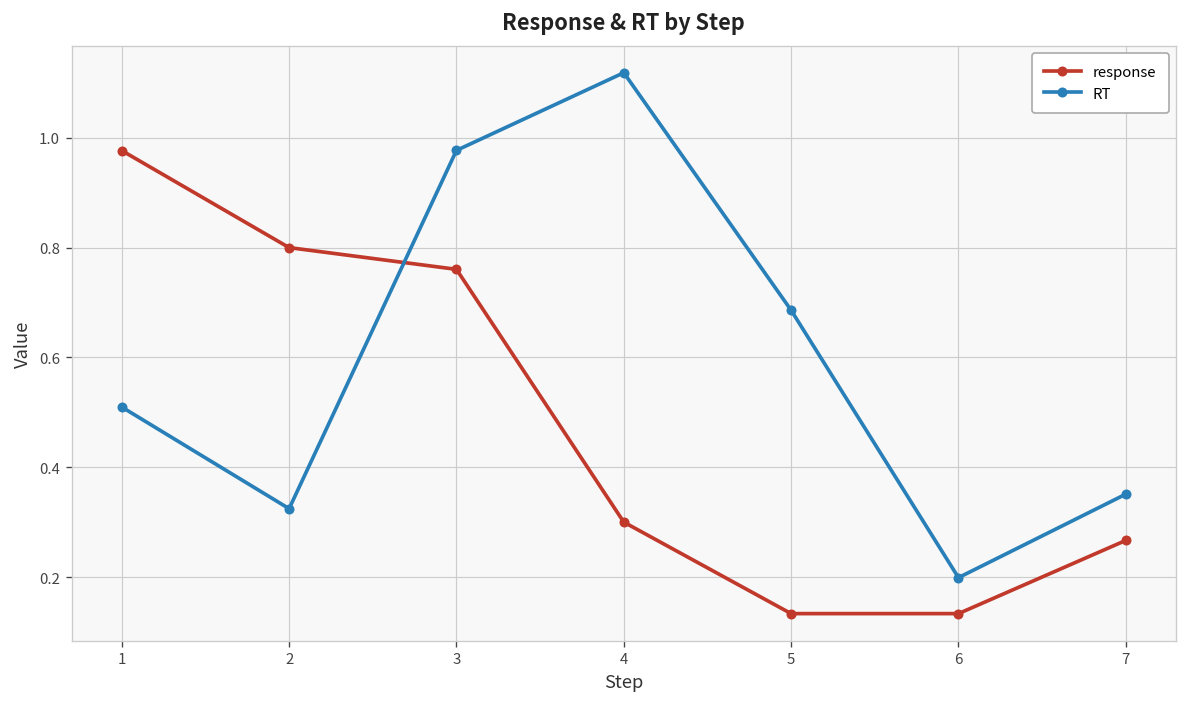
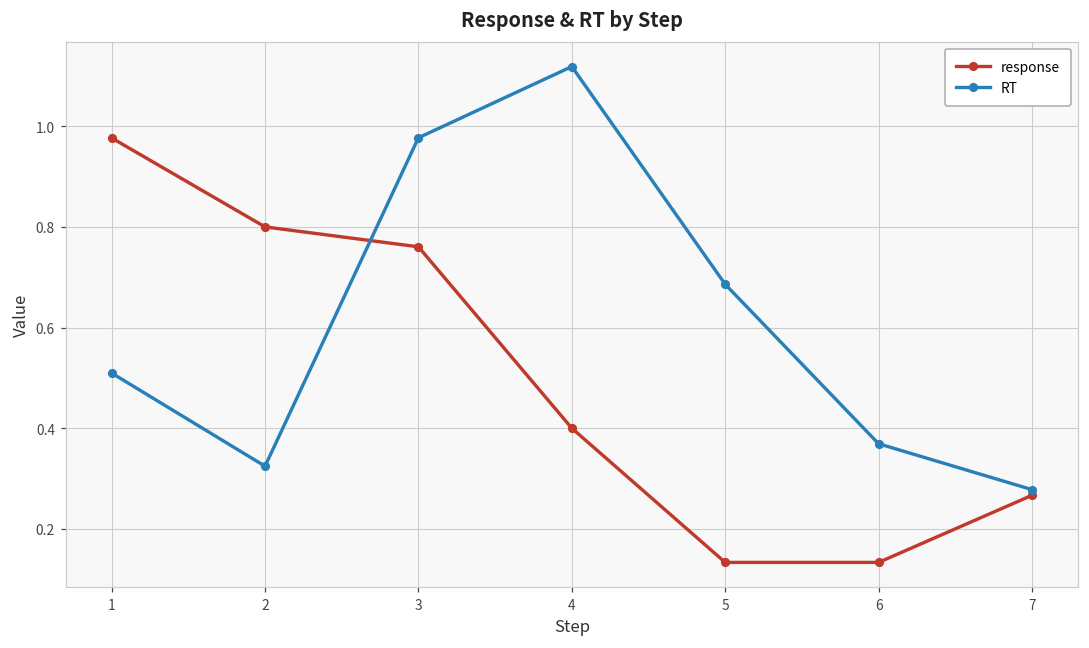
  {
    "response": {
      "1": 0.98,
      "2": 0.8,
      "3": 0.76,
-     "4": 0.3,
+     "4": 0.4,
      "5": 0.13,
      "6": 0.13,
      "7": 0.27
    },
    "RT": {
      "1": 0.51,
      "2": 0.32,
      "3": 0.98,
      "4": 1.12,
      "5": 0.69,
-     "6": 0.20,
-     "7": 0.35
+     "6": 0.37,
+     "7": 0.28
    }
  }
